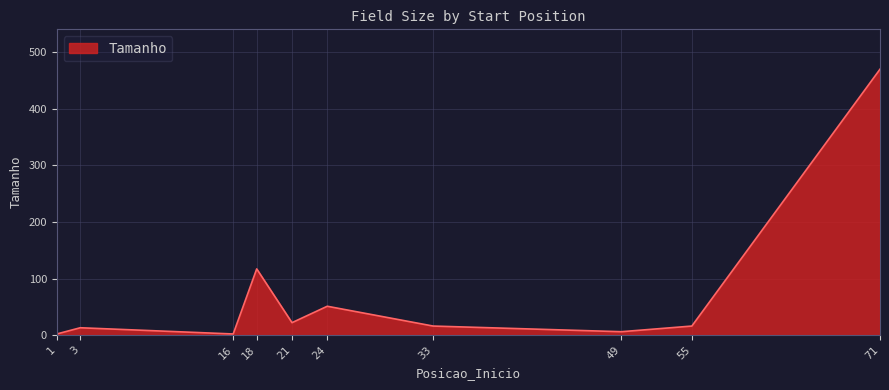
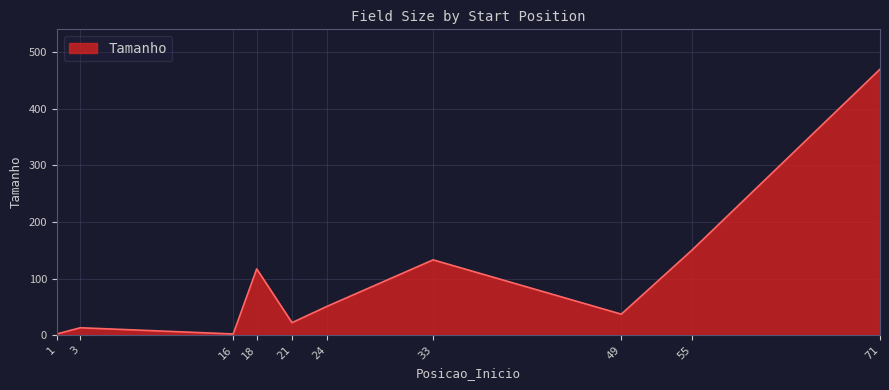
  {
    "1": 0,
    "3": 10,
    "16": 0,
    "18": 120,
    "21": 20,
    "24": 50,
-   "33": 20,
-   "49": 10,
-   "55": 20,
+   "33": 130,
+   "49": 40,
+   "55": 150,
    "71": 470
  }
